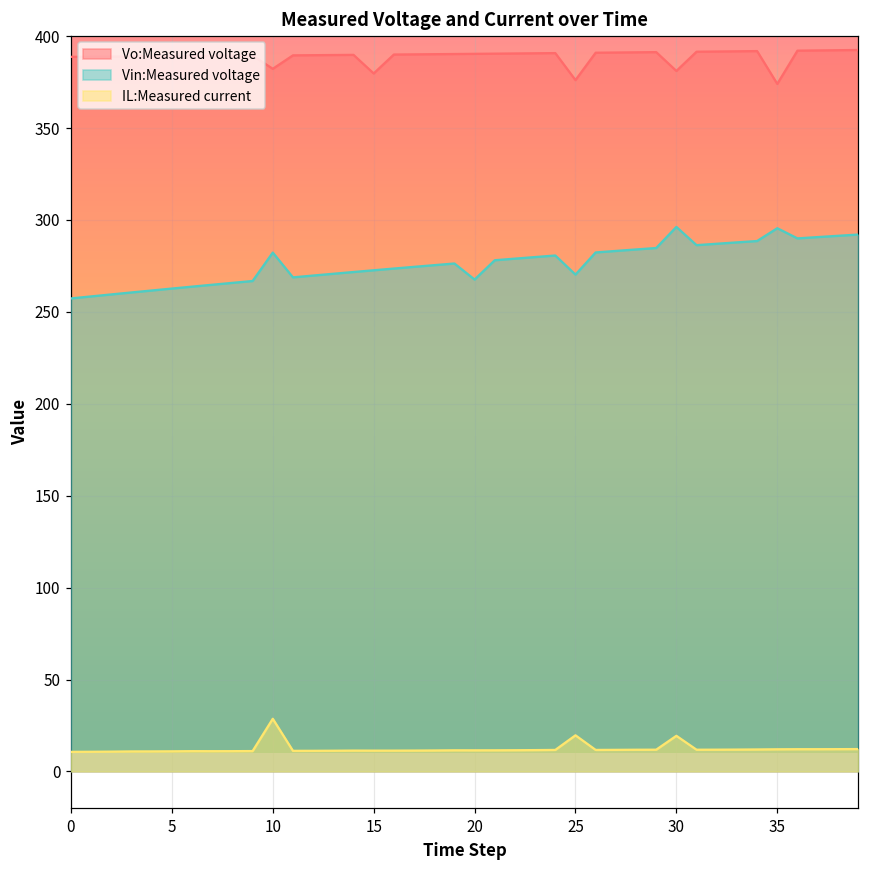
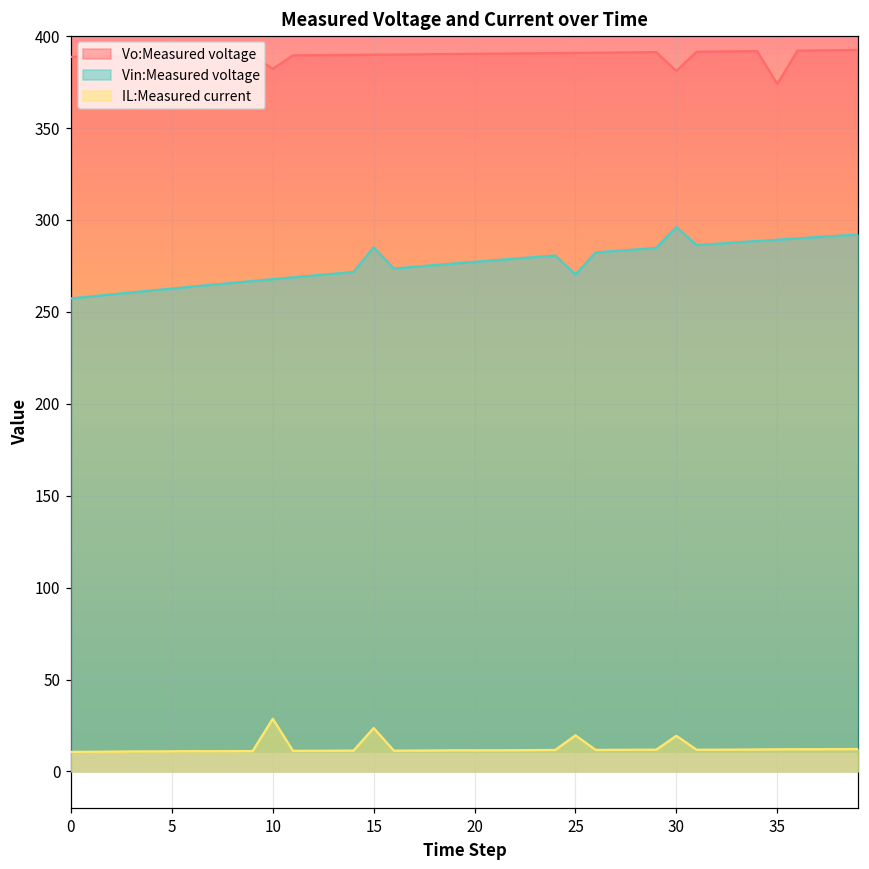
  {
    "Vo:Measured voltage": {
      "0": 389,
      "10": 382,
-     "15": 380,
+     "15": 390,
      "20": 390,
-     "25": 376,
+     "25": 391,
      "30": 381,
      "35": 374
    },
    "Vin:Measured voltage": {
      "0": 257,
      "5": 263,
-     "10": 282,
-     "15": 273,
-     "20": 268,
+     "10": 268,
+     "15": 285,
+     "20": 277,
      "25": 270,
      "30": 296,
-     "35": 296
+     "35": 289
    },
    "IL:Measured current": {
      "0": 11,
      "5": 11,
      "10": 29,
-     "15": 11,
+     "15": 24,
      "20": 11,
      "25": 20,
      "30": 19,
      "35": 12
    }
  }
